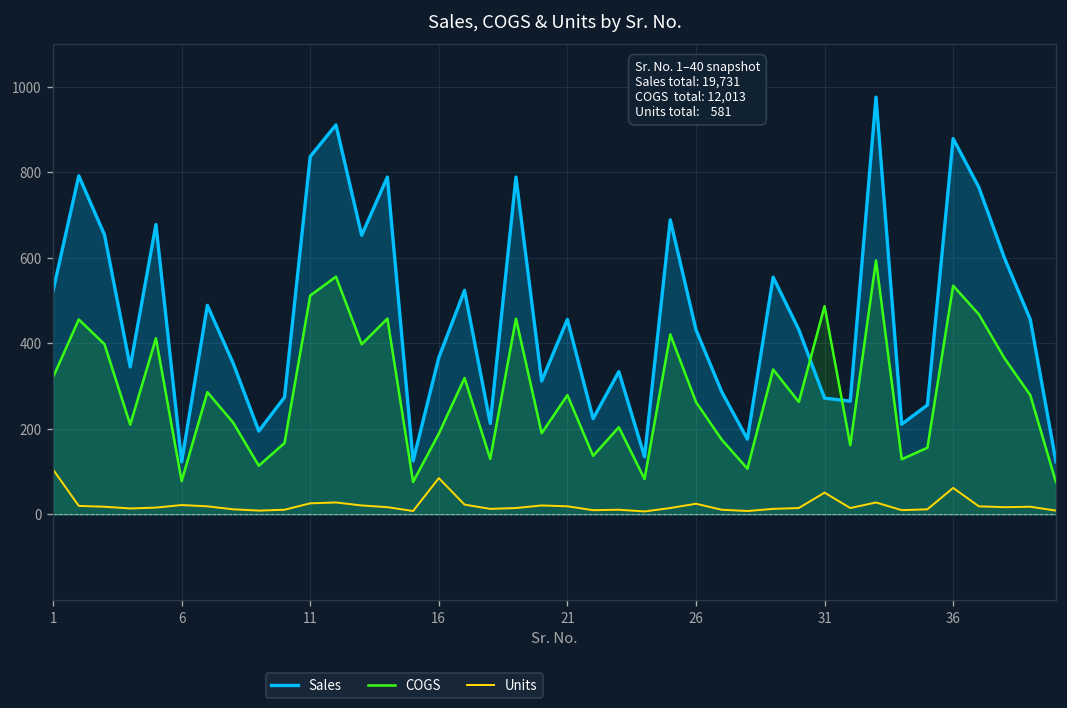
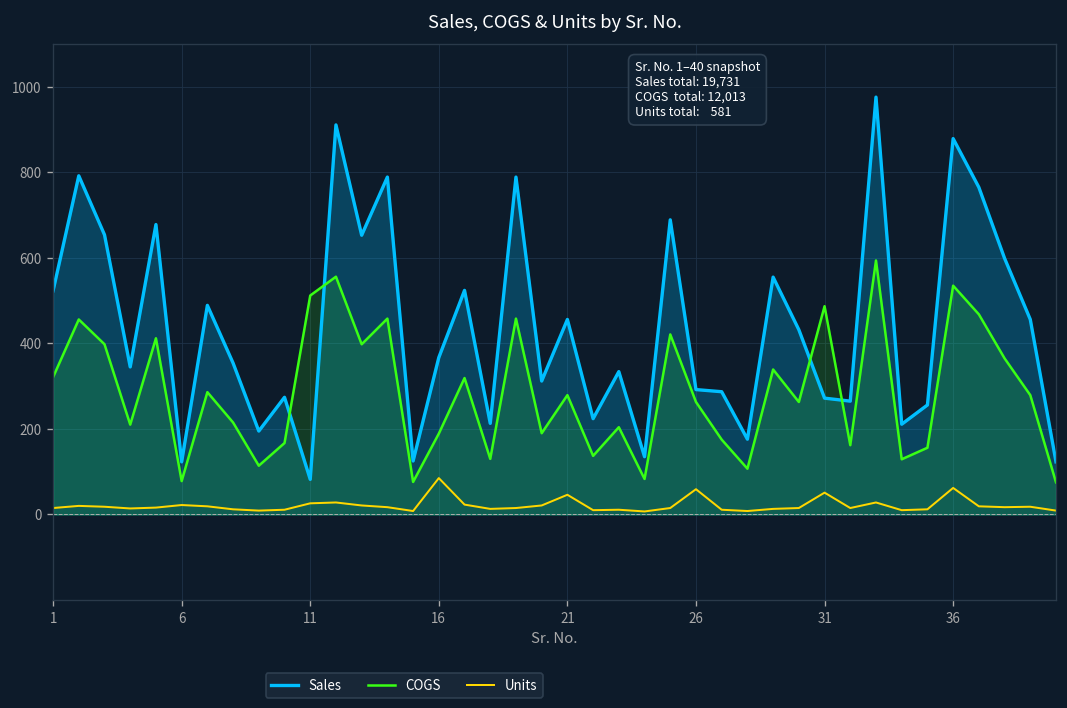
  {
    "Sales": {
      "1": 520,
      "6": 120,
-     "11": 840,
+     "11": 80,
      "16": 370,
      "21": 460,
-     "26": 430,
+     "26": 290,
      "31": 270,
      "36": 880
    },
    "COGS": {
      "1": 320,
      "6": 80,
      "11": 510,
      "16": 190,
      "21": 280,
      "26": 260,
      "31": 490,
      "36": 540
    },
    "Units": {
-     "1": 110,
+     "1": 20,
      "6": 20,
      "11": 30,
      "16": 90,
-     "21": 20,
-     "26": 30,
+     "21": 50,
+     "26": 60,
      "31": 50,
      "36": 60
    }
  }
